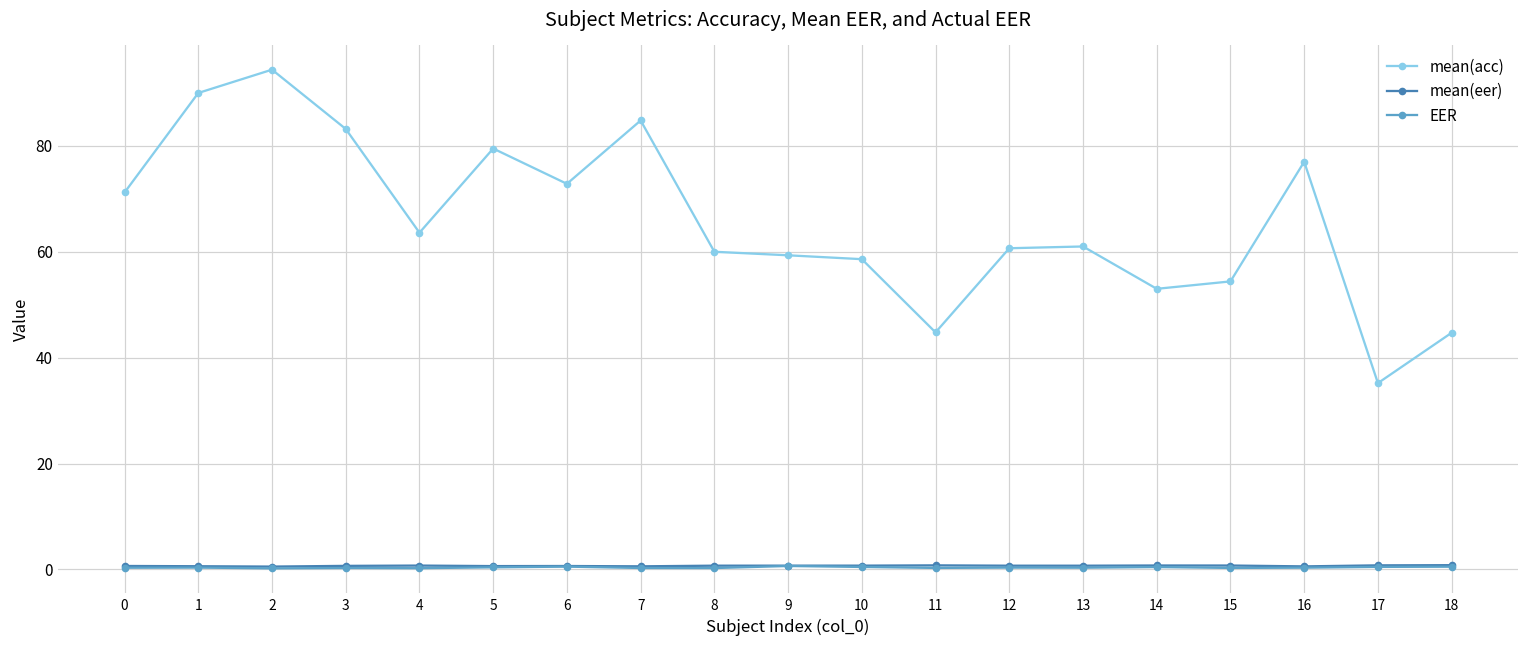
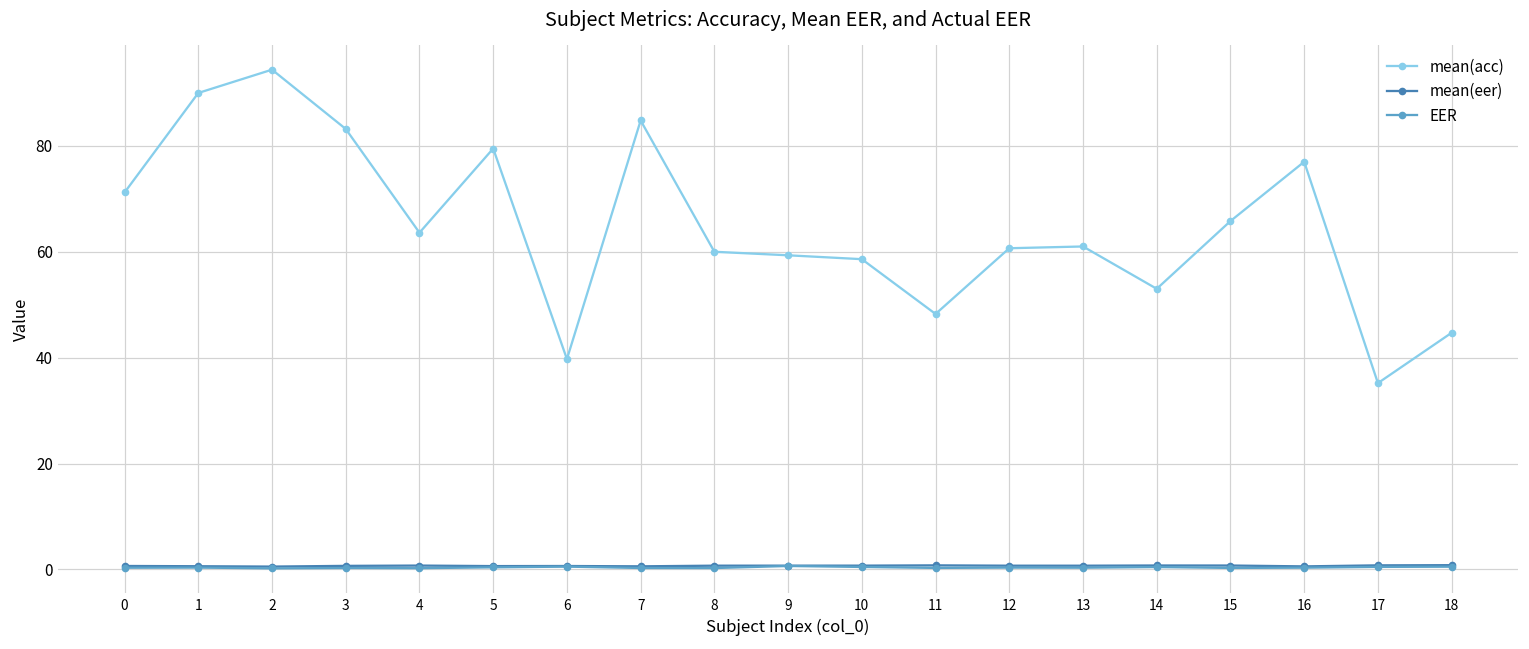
  {
    "mean(acc)": {
      "0": 71,
      "1": 90,
      "2": 94,
      "3": 83,
      "4": 64,
      "5": 80,
-     "6": 73,
+     "6": 40,
      "7": 85,
      "8": 60,
      "9": 59,
      "10": 59,
-     "11": 45,
+     "11": 48,
      "12": 61,
      "13": 61,
      "14": 53,
-     "15": 54,
+     "15": 66,
      "16": 77,
      "17": 35,
      "18": 45
    }
  }
